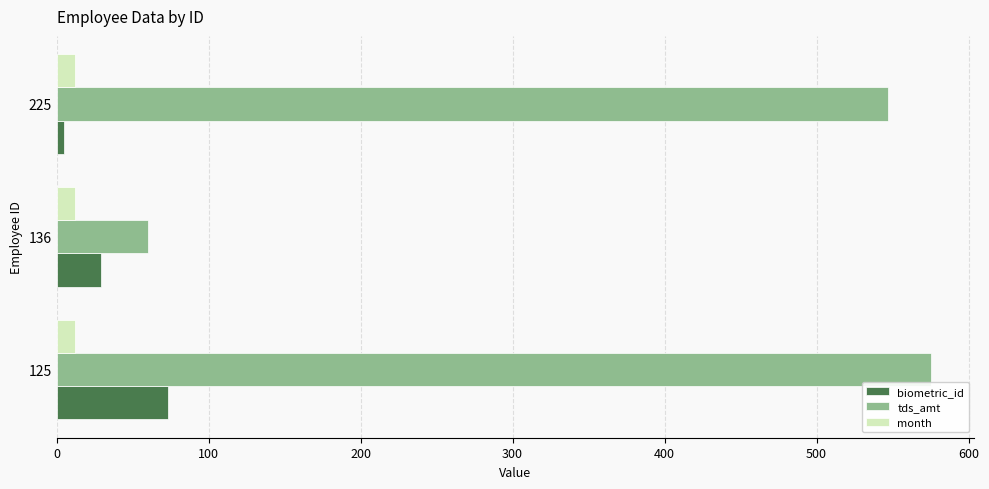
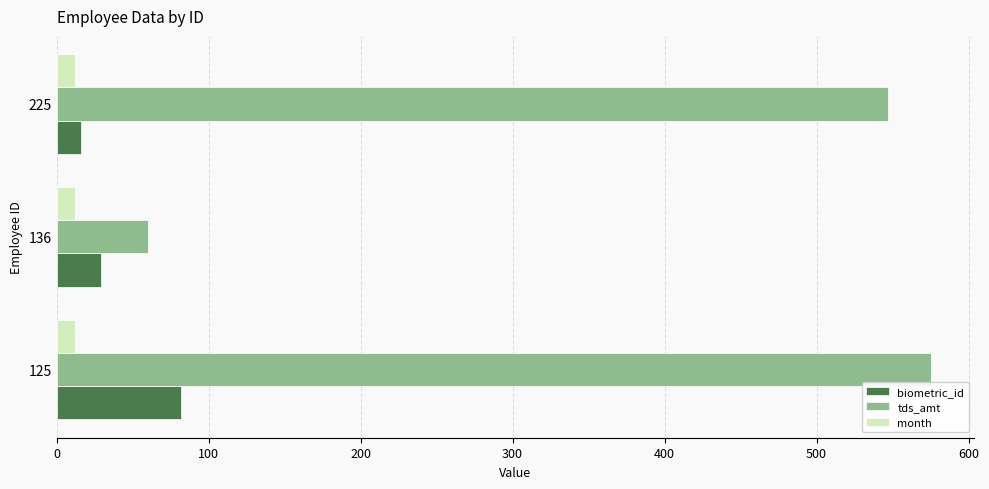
  {
    "biometric_id": {
-     "225": 5,
+     "225": 16,
      "136": 29,
-     "125": 73
+     "125": 82
    },
    "tds_amt": {
      "225": 547,
      "136": 60,
      "125": 575
    },
    "month": {
      "225": 12,
      "136": 12,
      "125": 12
    }
  }
